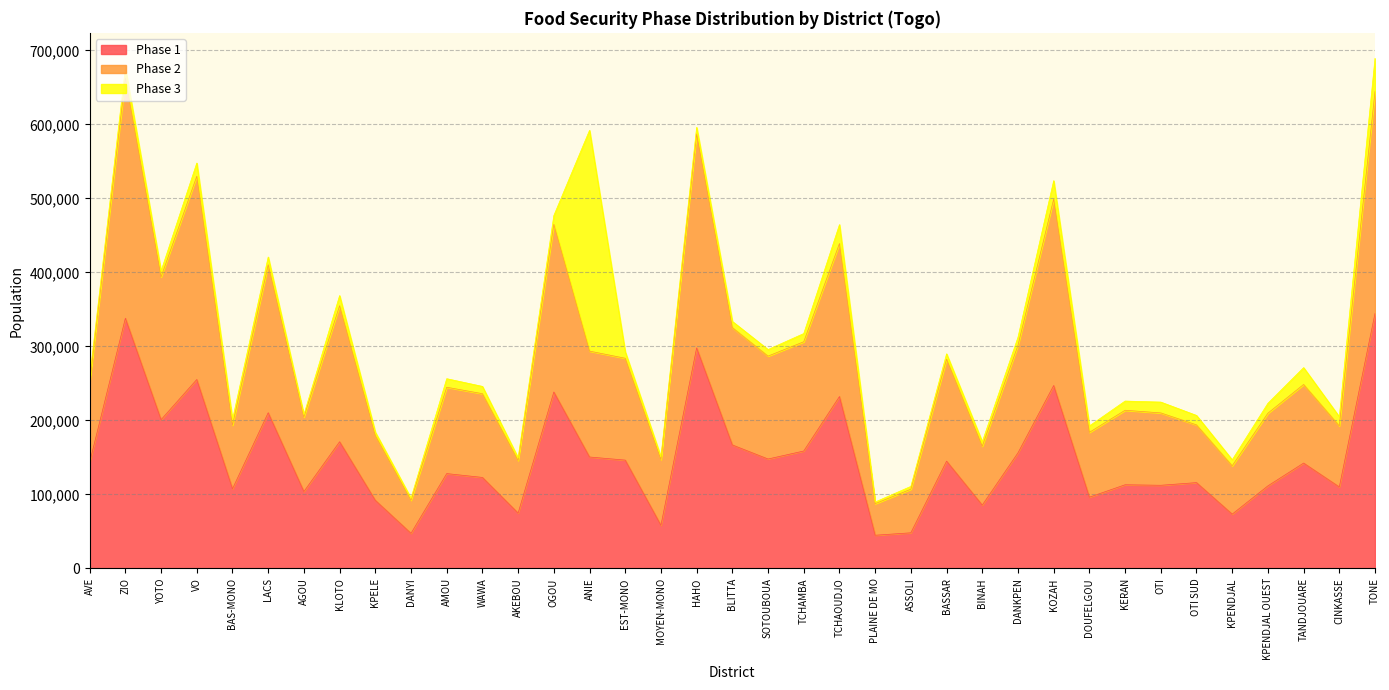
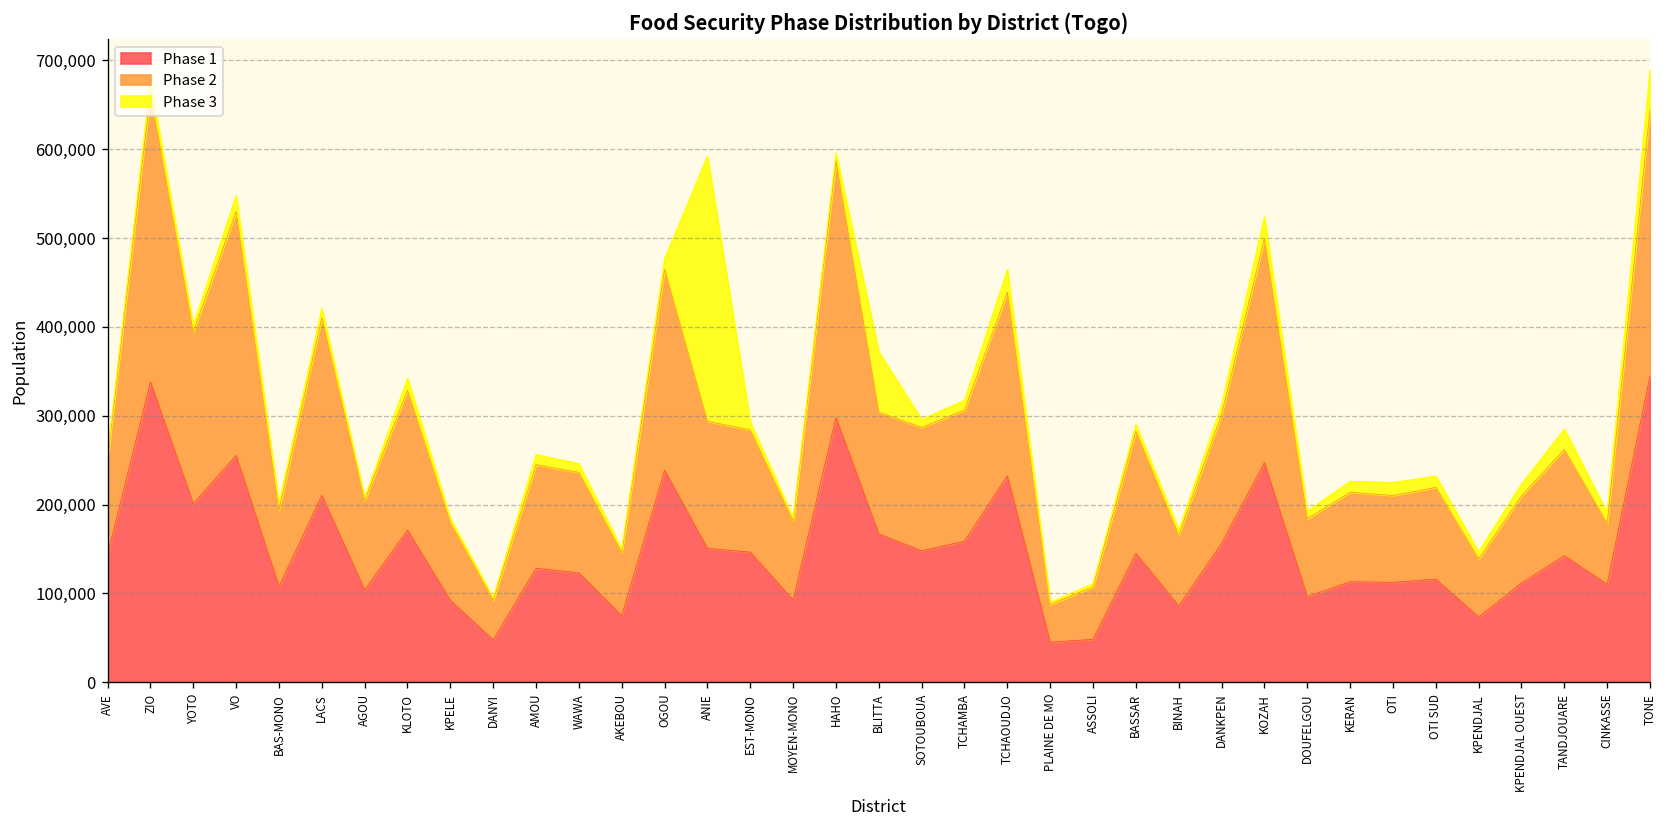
  {
    "Phase 1": {
      "AVE": "140,000",
      "ZIO": "340,000",
      "YOTO": "200,000",
      "VO": "260,000",
      "BAS-MONO": "110,000",
      "LACS": "210,000",
      "AGOU": "100,000",
      "KLOTO": "170,000",
      "KPELE": "90,000",
      "DANYI": "50,000",
      "AMOU": "130,000",
      "WAWA": "120,000",
      "AKEBOU": "70,000",
      "OGOU": "240,000",
      "ANIE": "150,000",
      "EST-MONO": "150,000",
-     "MOYEN-MONO": "60,000",
+     "MOYEN-MONO": "90,000",
      "HAHO": "300,000",
      "BLITTA": "170,000",
      "SOTOUBOUA": "150,000",
      "TCHAMBA": "160,000",
      "TCHAOUDJO": "230,000",
      "PLAINE DE MO": "40,000",
      "ASSOLI": "50,000",
      "BASSAR": "150,000",
      "BINAH": "90,000",
      "DANKPEN": "160,000",
      "KOZAH": "250,000",
      "DOUFELGOU": "100,000",
      "KERAN": "110,000",
      "OTI": "110,000",
      "OTI SUD": "120,000",
      "KPENDJAL": "70,000",
      "KPENDJAL OUEST": "110,000",
      "TANDJOUARE": "140,000",
      "CINKASSE": "110,000",
      "TONE": "340,000"
    },
    "Phase 2": {
      "AVE": "110,000",
      "YOTO": "190,000",
      "VO": "270,000",
      "BAS-MONO": "90,000",
      "LACS": "200,000",
-     "KLOTO": "180,000",
+     "KLOTO": "160,000",
      "KPELE": "90,000",
      "AMOU": "120,000",
      "WAWA": "110,000",
      "AKEBOU": "70,000",
      "OGOU": "230,000",
      "ANIE": "140,000",
      "EST-MONO": "140,000",
      "MOYEN-MONO": "90,000",
      "HAHO": "290,000",
-     "BLITTA": "160,000",
+     "BLITTA": "140,000",
      "SOTOUBOUA": "140,000",
      "TCHAMBA": "150,000",
      "TCHAOUDJO": "210,000",
      "ASSOLI": "60,000",
      "BASSAR": "140,000",
      "BINAH": "80,000",
      "DANKPEN": "150,000",
      "KOZAH": "250,000",
      "DOUFELGOU": "90,000",
      "KERAN": "100,000",
      "OTI": "100,000",
-     "OTI SUD": "80,000",
+     "OTI SUD": "100,000",
      "KPENDJAL": "70,000",
      "KPENDJAL OUEST": "100,000",
-     "TANDJOUARE": "110,000",
-     "CINKASSE": "80,000",
+     "TANDJOUARE": "120,000",
+     "CINKASSE": "70,000",
      "TONE": "300,000"
    },
    "Phase 3": {
      "AVE": "10,000",
      "YOTO": "10,000",
      "VO": "20,000",
      "BAS-MONO": "10,000",
      "LACS": "10,000",
      "KLOTO": "10,000",
      "KPELE": "0",
      "AMOU": "10,000",
      "WAWA": "10,000",
      "AKEBOU": "0",
      "OGOU": "10,000",
      "ANIE": "300,000",
      "EST-MONO": "10,000",
      "MOYEN-MONO": "0",
      "HAHO": "10,000",
-     "BLITTA": "10,000",
+     "BLITTA": "70,000",
      "SOTOUBOUA": "10,000",
      "TCHAMBA": "10,000",
      "TCHAOUDJO": "30,000",
      "ASSOLI": "0",
      "BASSAR": "10,000",
      "BINAH": "10,000",
      "DANKPEN": "10,000",
      "KOZAH": "20,000",
      "DOUFELGOU": "10,000",
      "KERAN": "10,000",
      "OTI": "10,000",
      "OTI SUD": "10,000",
      "KPENDJAL": "10,000",
      "KPENDJAL OUEST": "10,000",
      "TANDJOUARE": "20,000",
      "CINKASSE": "10,000",
      "TONE": "40,000"
    }
  }
